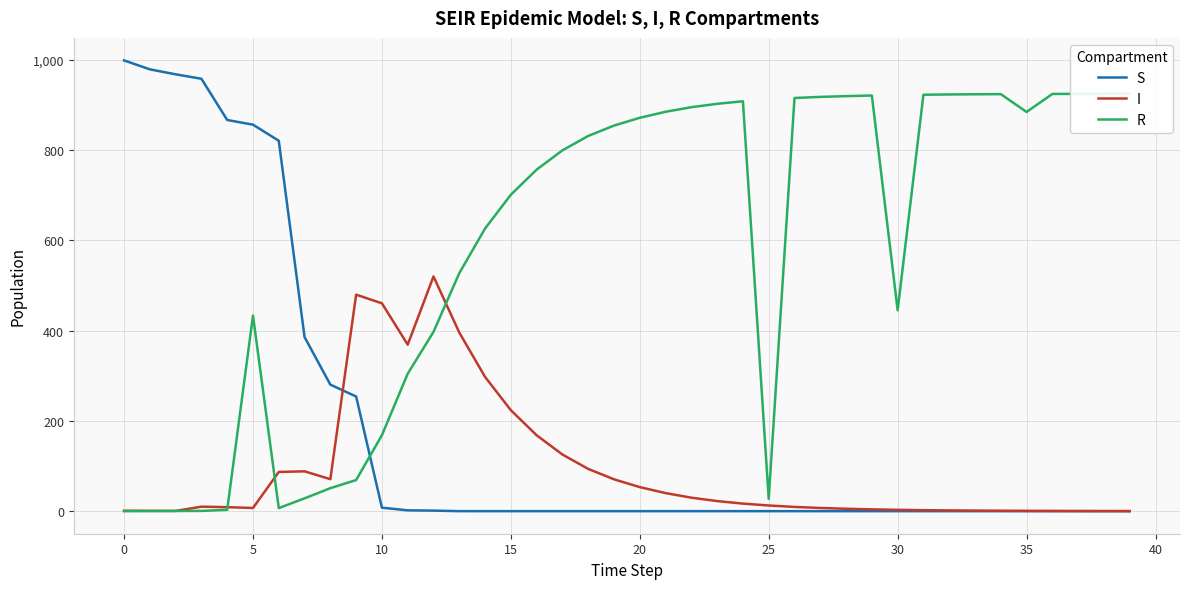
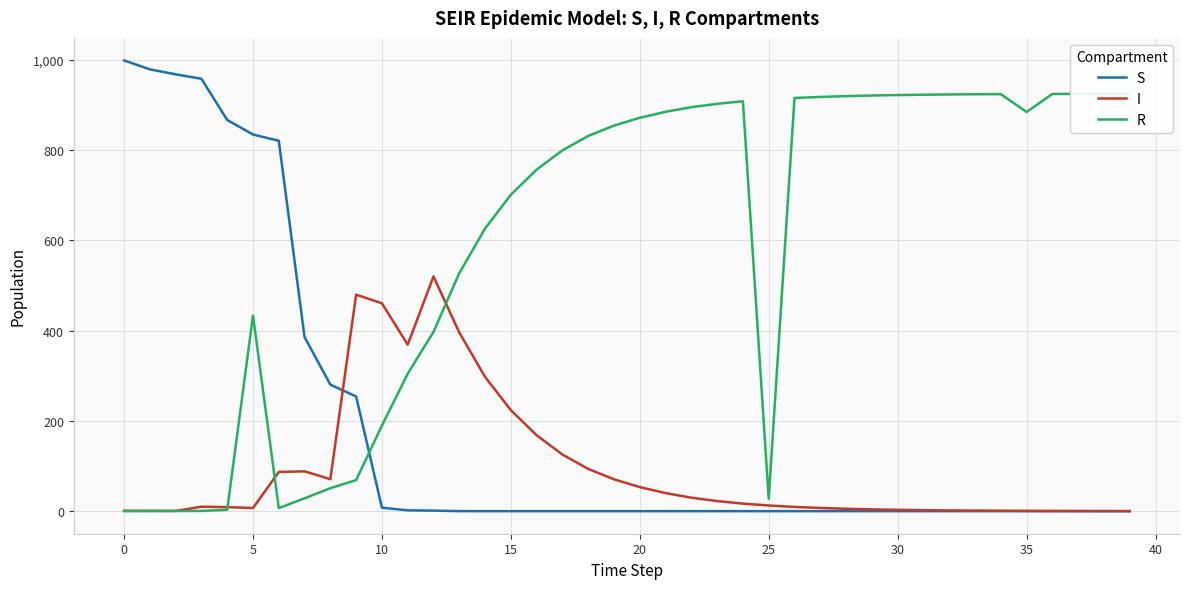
  {
    "S": {
      "0": "1,000",
-     "5": "860",
+     "5": "830",
      "10": "10",
      "15": "0",
      "20": "0",
      "25": "0"
    },
    "I": {
      "5": "10",
      "10": "460",
      "15": "220",
      "20": "50",
      "25": "10"
    },
    "R": {
      "5": "430",
-     "10": "170",
+     "10": "190",
      "15": "700",
      "20": "870",
      "25": "30",
-     "30": "450",
+     "30": "920",
      "35": "880"
    }
  }
